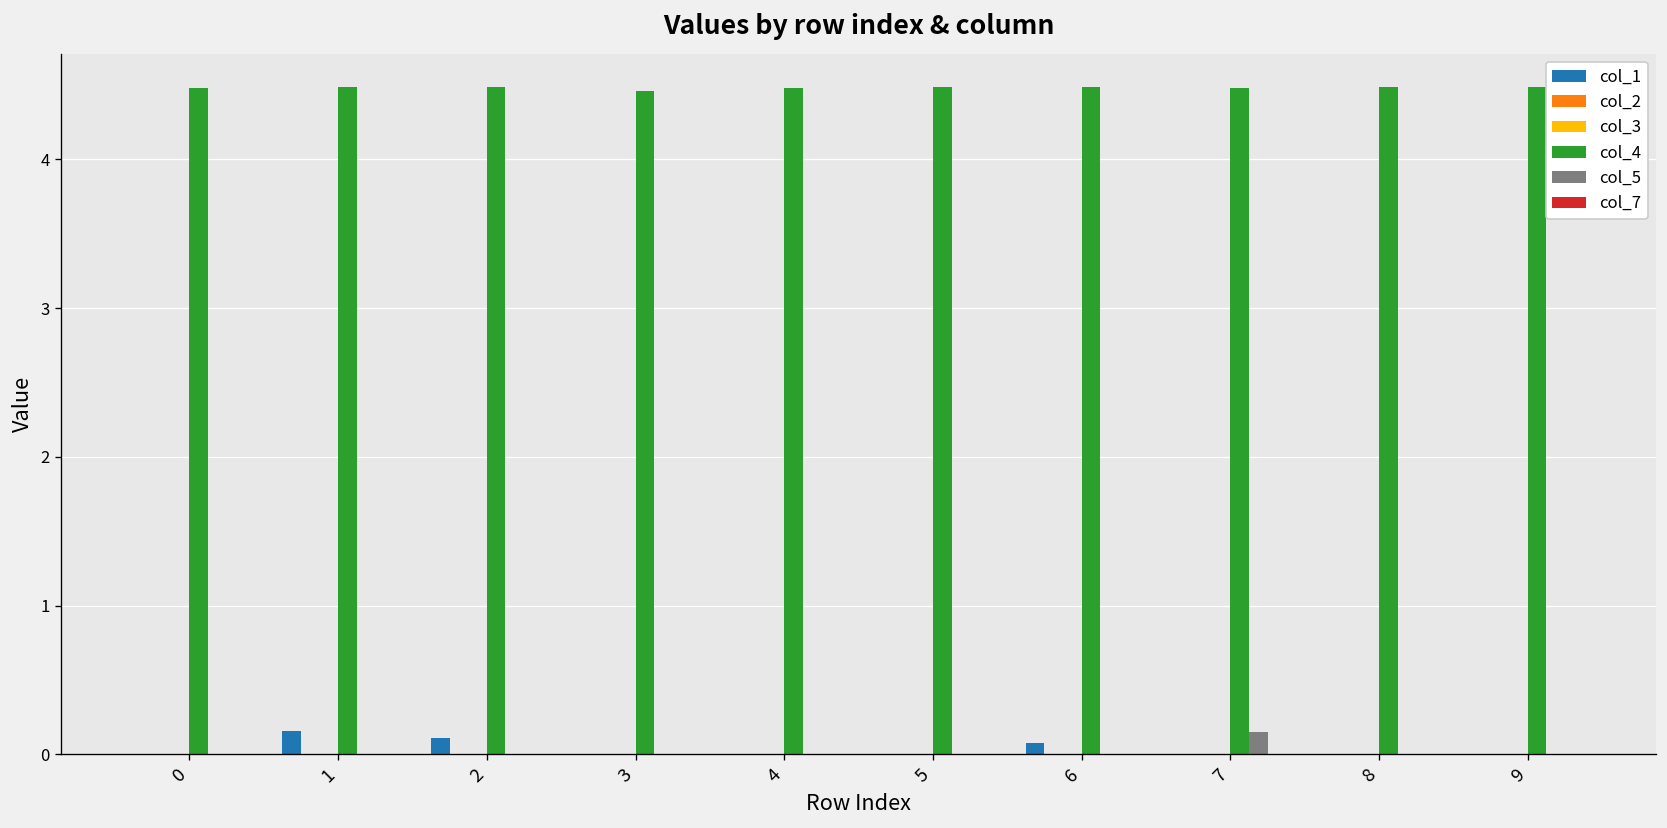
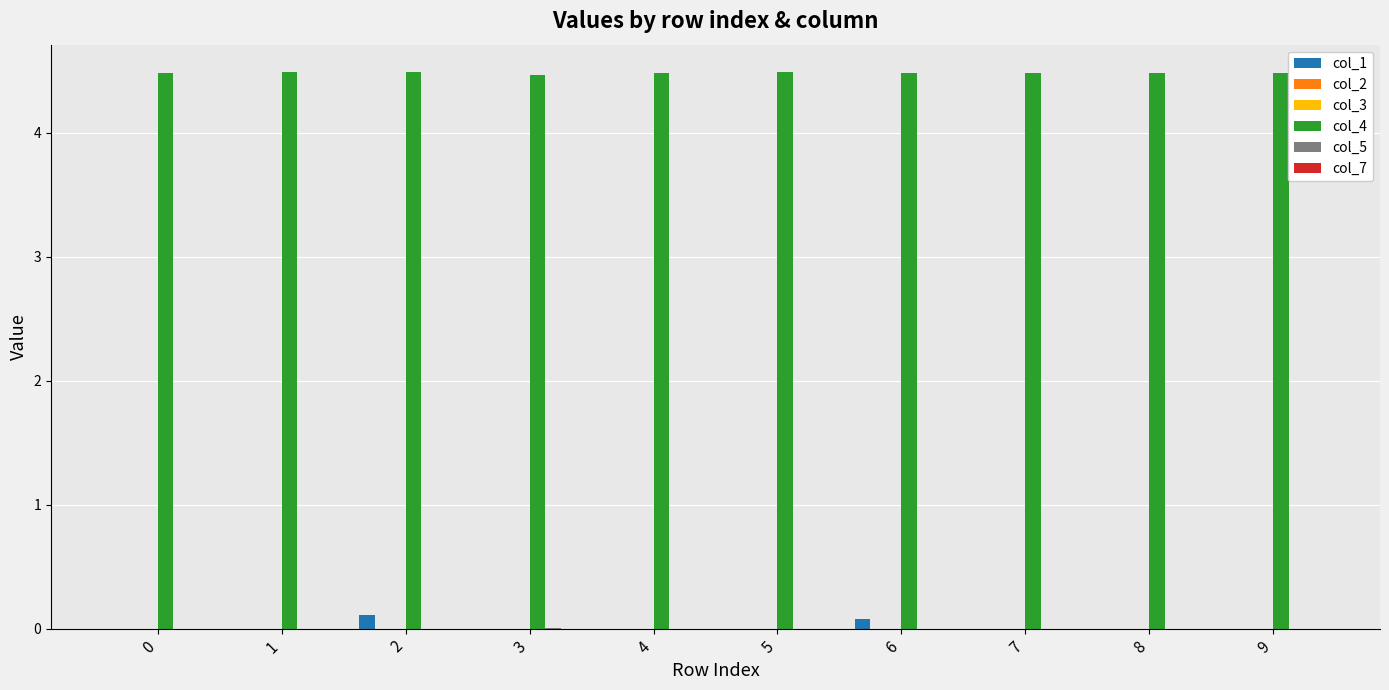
  {
    "col_1": {
-     "1": 0.16,
+     "1": 0.00,
      "2": 0.11,
      "6": 0.07
    },
    "col_4": {
      "0": 4.48,
      "1": 4.49,
      "2": 4.49,
      "3": 4.46,
      "4": 4.48,
      "5": 4.49,
      "6": 4.49,
      "7": 4.48,
      "8": 4.48,
      "9": 4.48
    },
    "col_5": {
-     "7": 0.15
+     "7": 0.00
    }
  }
